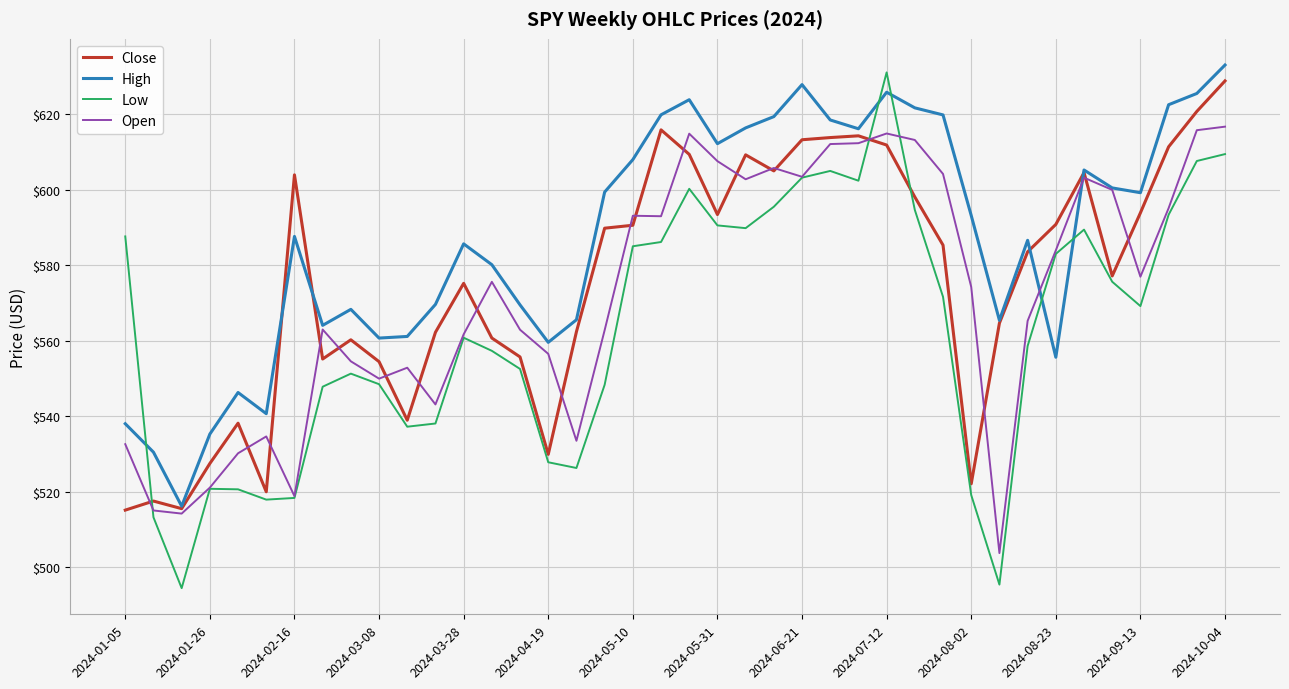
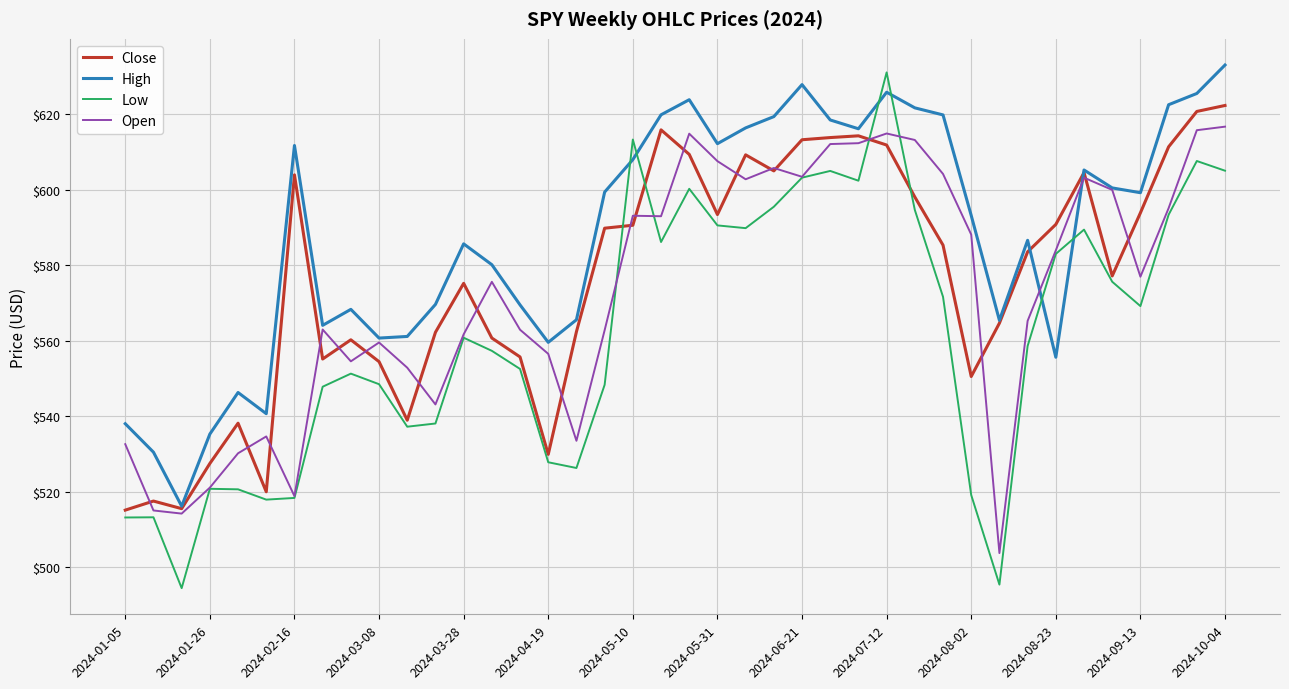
  {
    "Close": {
      "2024-01-05": "$515",
      "2024-01-26": "$527",
      "2024-02-16": "$604",
      "2024-03-08": "$554",
      "2024-03-28": "$575",
      "2024-04-19": "$530",
      "2024-05-10": "$591",
      "2024-05-31": "$593",
      "2024-06-21": "$613",
      "2024-07-12": "$612",
-     "2024-08-02": "$522",
+     "2024-08-02": "$550",
      "2024-08-23": "$591",
      "2024-09-13": "$594",
-     "2024-10-04": "$629"
+     "2024-10-04": "$622"
    },
    "High": {
      "2024-01-05": "$538",
      "2024-01-26": "$535",
-     "2024-02-16": "$588",
+     "2024-02-16": "$612",
      "2024-03-08": "$561",
      "2024-03-28": "$586",
      "2024-04-19": "$560",
      "2024-05-10": "$608",
      "2024-05-31": "$612",
      "2024-06-21": "$628",
      "2024-07-12": "$626",
      "2024-08-02": "$593",
      "2024-08-23": "$556",
      "2024-09-13": "$599",
      "2024-10-04": "$633"
    },
    "Low": {
-     "2024-01-05": "$588",
+     "2024-01-05": "$513",
      "2024-03-08": "$548",
      "2024-03-28": "$561",
      "2024-04-19": "$528",
-     "2024-05-10": "$585",
+     "2024-05-10": "$613",
      "2024-05-31": "$591",
      "2024-07-12": "$631",
      "2024-08-02": "$519",
      "2024-08-23": "$583",
      "2024-09-13": "$569",
-     "2024-10-04": "$609"
+     "2024-10-04": "$605"
    },
    "Open": {
      "2024-01-05": "$533",
-     "2024-03-08": "$550",
+     "2024-03-08": "$559",
      "2024-03-28": "$562",
      "2024-04-19": "$556",
      "2024-05-10": "$593",
      "2024-05-31": "$608",
      "2024-07-12": "$615",
-     "2024-08-02": "$574",
+     "2024-08-02": "$588",
      "2024-08-23": "$584",
      "2024-09-13": "$577",
      "2024-10-04": "$617"
    }
  }
